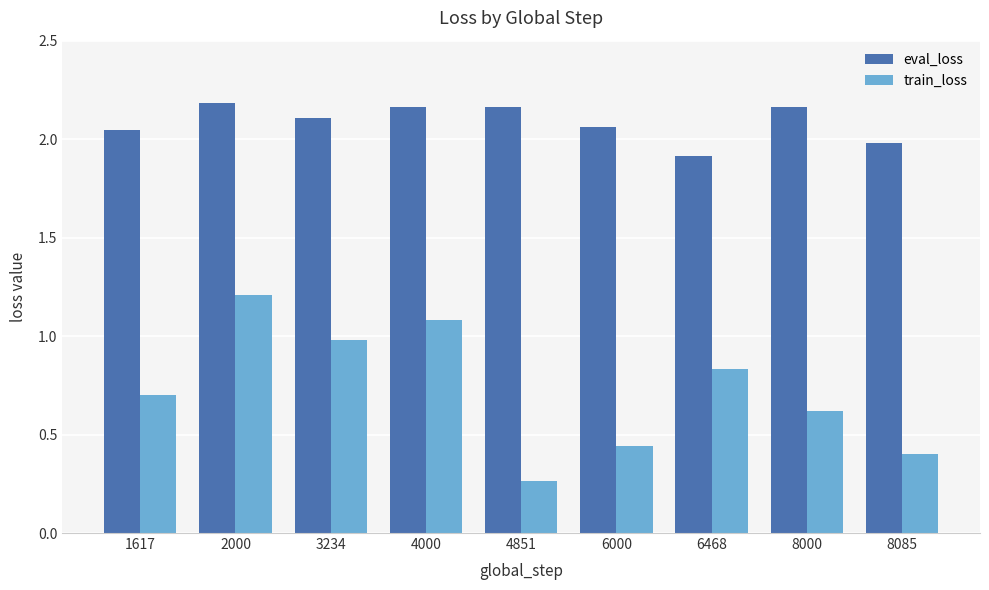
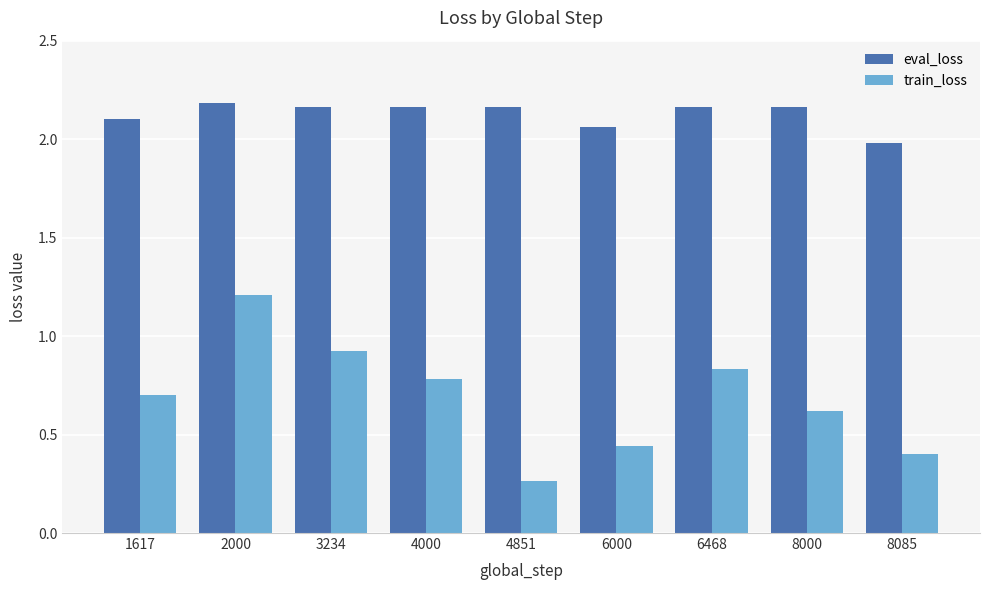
  {
    "eval_loss": {
-     "1617": 2.05,
+     "1617": 2.10,
      "2000": 2.18,
-     "3234": 2.11,
+     "3234": 2.16,
      "4000": 2.16,
      "4851": 2.16,
      "6000": 2.06,
-     "6468": 1.91,
+     "6468": 2.16,
      "8000": 2.16,
      "8085": 1.98
    },
    "train_loss": {
      "1617": 0.70,
      "2000": 1.21,
-     "3234": 0.98,
-     "4000": 1.08,
+     "3234": 0.92,
+     "4000": 0.78,
      "4851": 0.26,
      "6000": 0.44,
      "6468": 0.83,
      "8000": 0.62,
      "8085": 0.40
    }
  }
